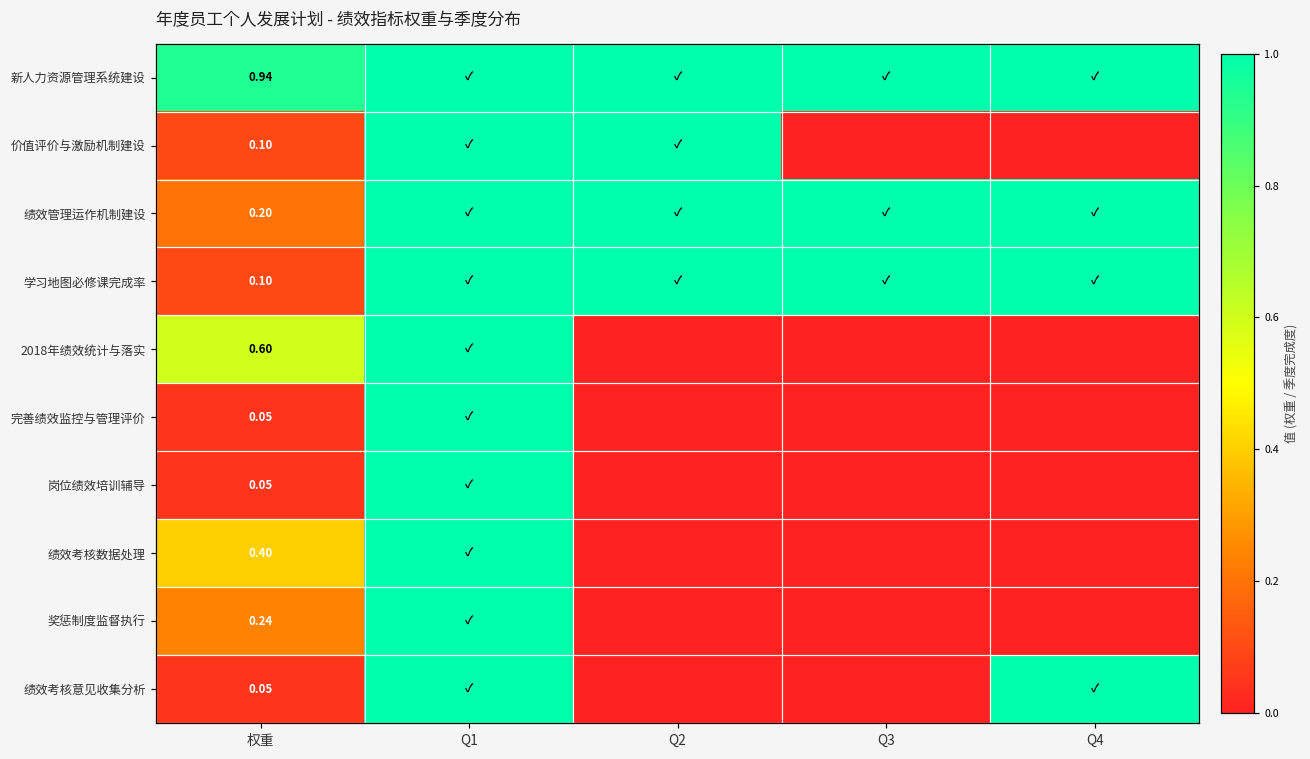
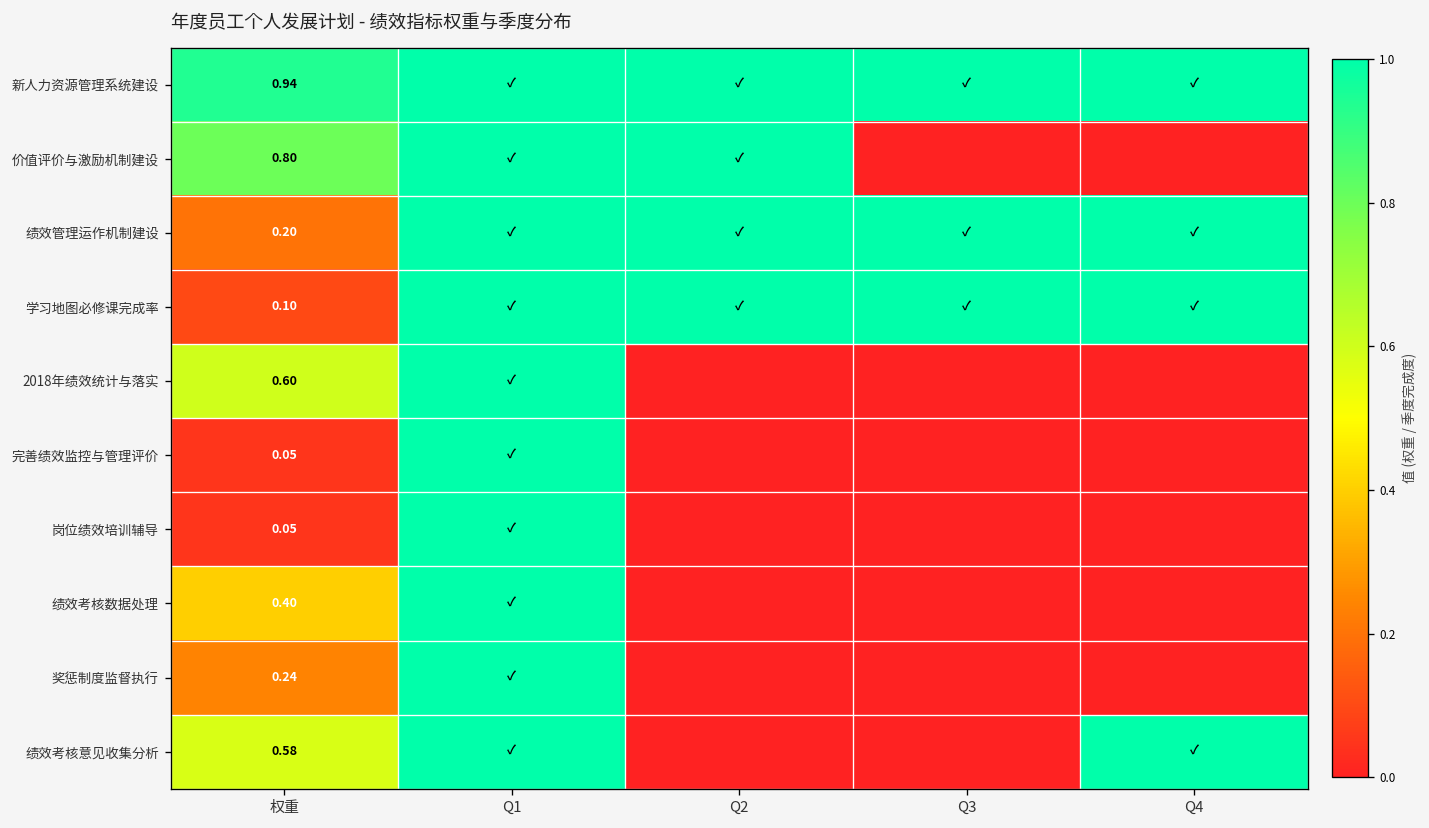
  {
    "新人力资源管理系统建设": {
      "权重": 0.94
    },
    "价值评价与激励机制建设": {
-     "权重": 0.10
+     "权重": 0.80
    },
    "绩效管理运作机制建设": {
      "权重": 0.20
    },
    "学习地图必修课完成率": {
      "权重": 0.10
    },
    "2018年绩效统计与落实": {
      "权重": 0.60
    },
    "完善绩效监控与管理评价": {
      "权重": 0.05
    },
    "岗位绩效培训辅导": {
      "权重": 0.05
    },
    "绩效考核数据处理": {
      "权重": 0.40
    },
    "奖惩制度监督执行": {
      "权重": 0.24
    },
    "绩效考核意见收集分析": {
-     "权重": 0.05
+     "权重": 0.58
    }
  }
